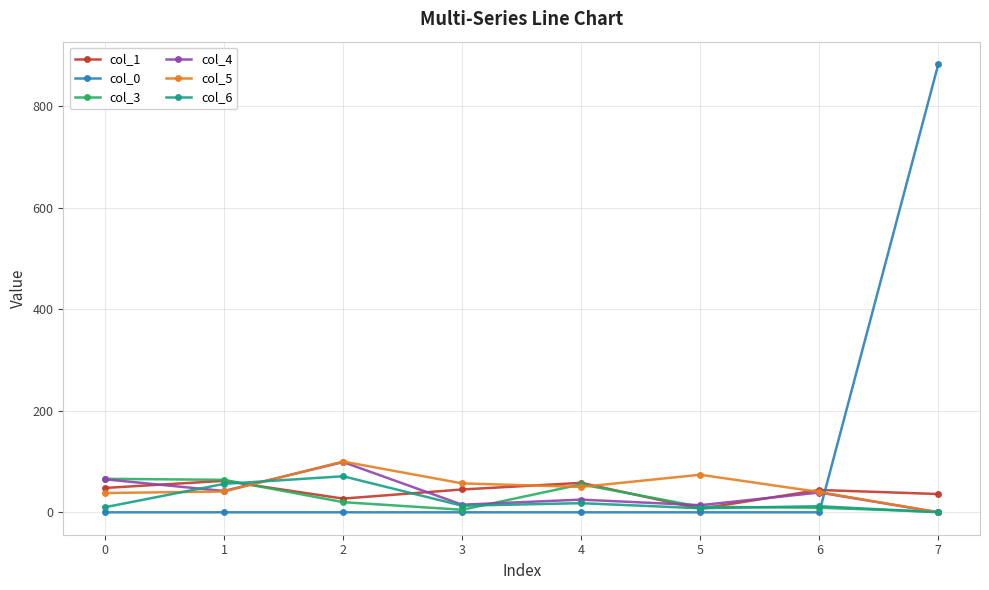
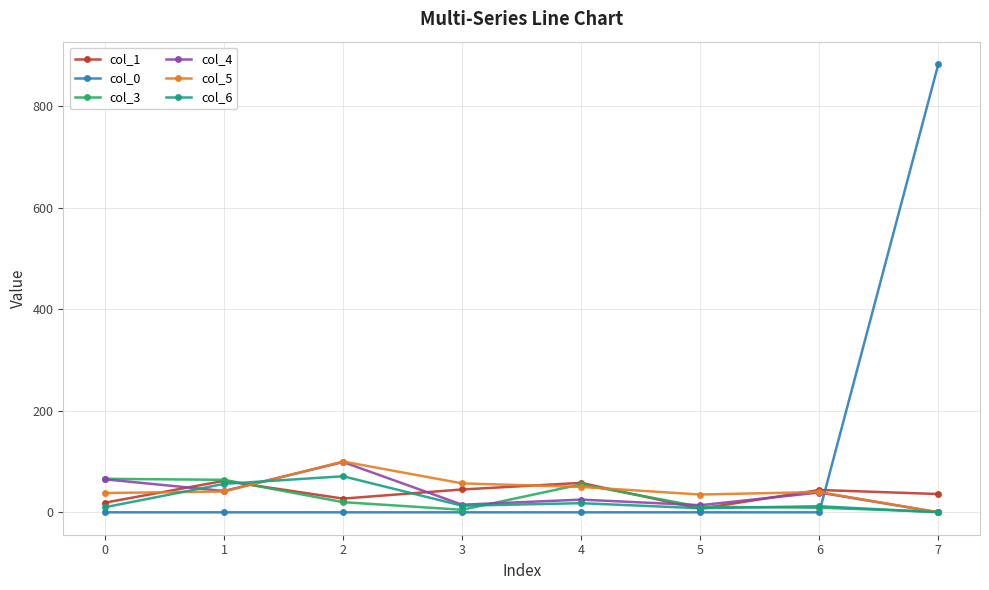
  {
    "col_1": {
-     "0": 50,
+     "0": 20,
      "2": 30,
      "3": 50,
      "7": 40
    },
    "col_0": {
      "0": 0,
      "1": 0,
      "2": 0,
      "4": 0,
      "5": 0,
      "6": 0,
      "7": 880
    },
    "col_4": {
      "4": 30
    },
    "col_5": {
      "0": 40,
      "3": 60,
-     "5": 70
+     "5": 40
    }
  }
